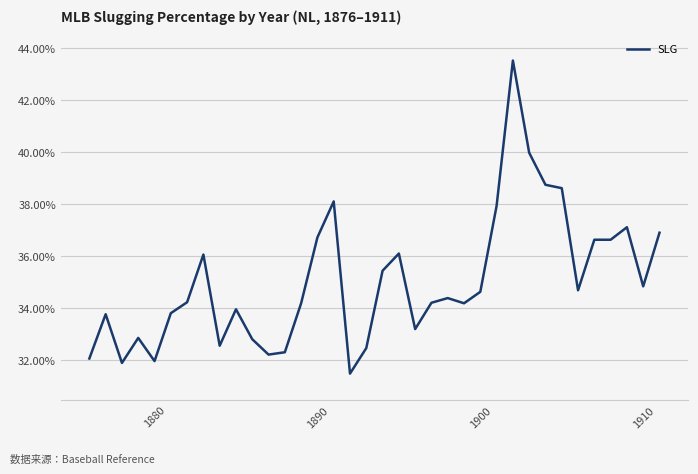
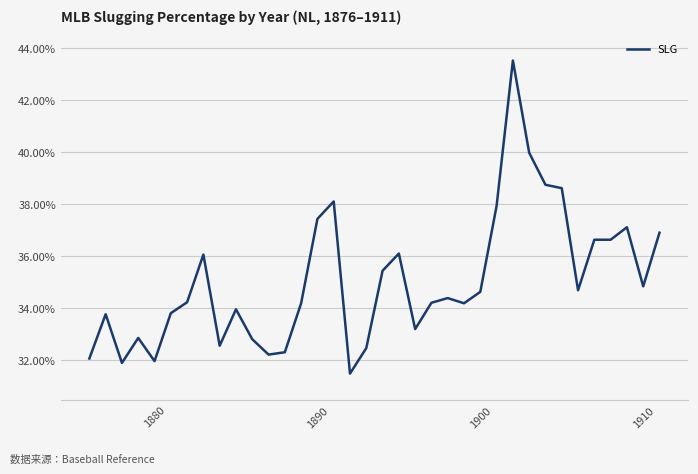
  {
    "1880": "32.0%",
-   "1890": "36.7%",
+   "1890": "37.4%",
    "1900": "34.6%",
    "1910": "34.8%"
  }
